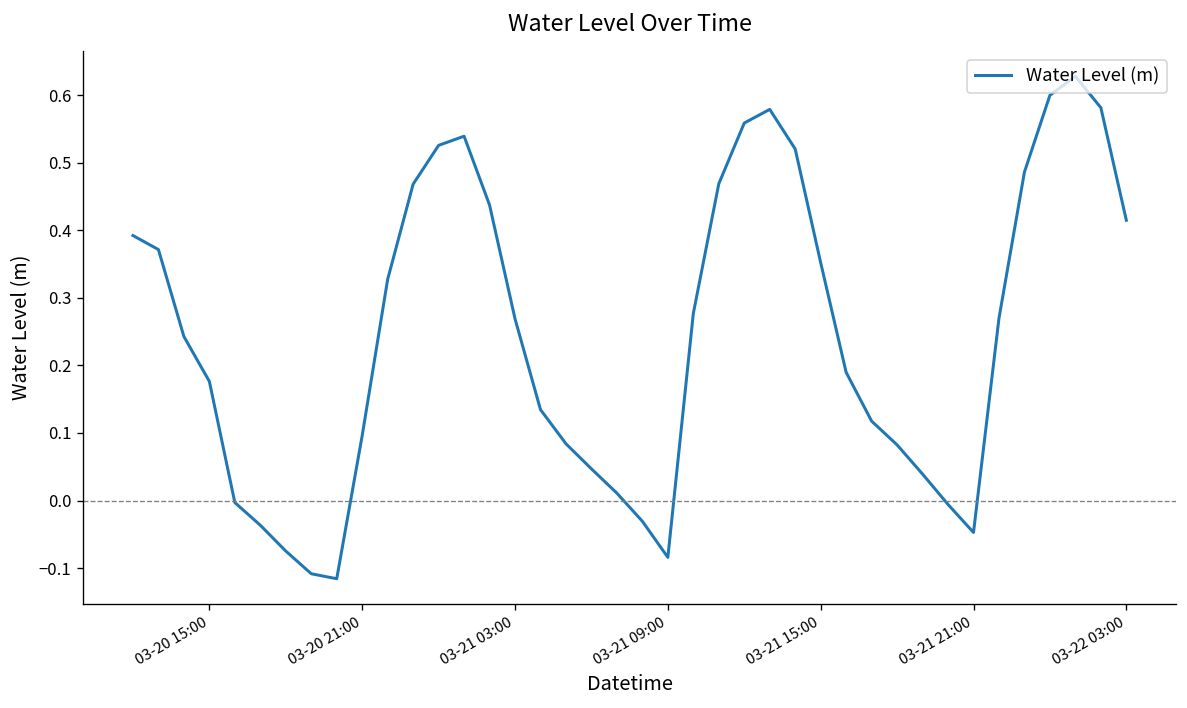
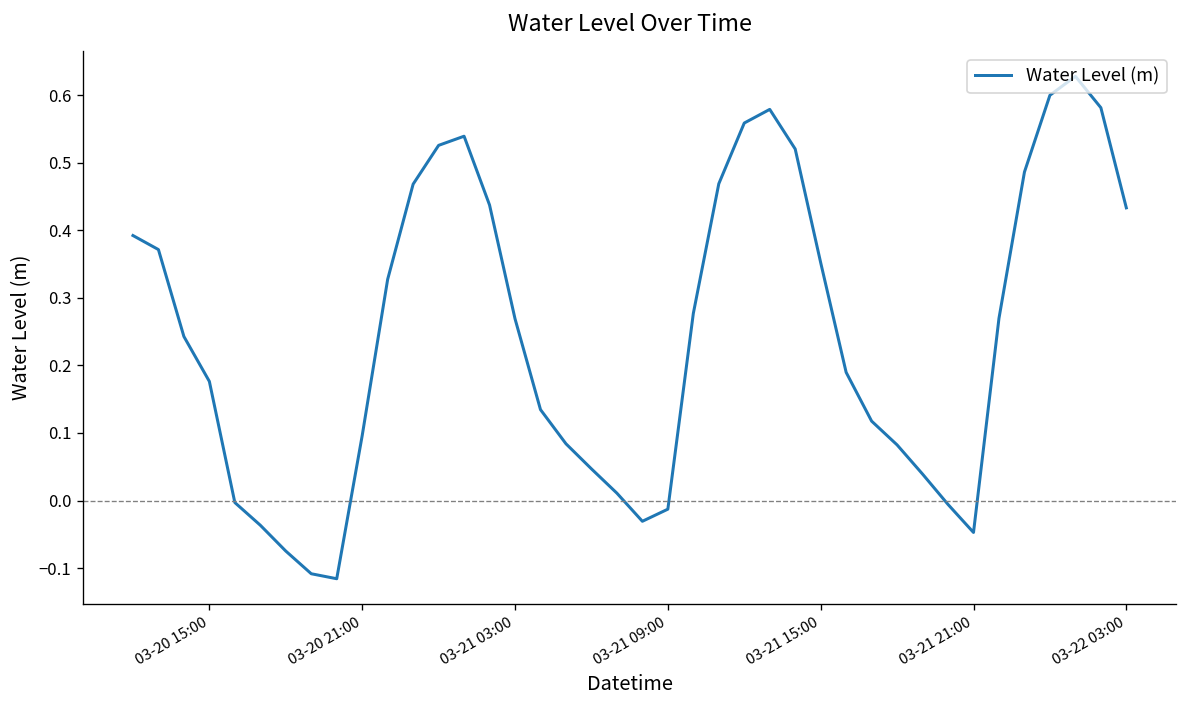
  {
    "03-20 15:00": 0.18,
    "03-20 21:00": 0.10,
    "03-21 03:00": 0.27,
-   "03-21 09:00": -0.08,
+   "03-21 09:00": -0.01,
    "03-21 15:00": 0.35,
    "03-21 21:00": -0.05,
-   "03-22 03:00": 0.41
+   "03-22 03:00": 0.43
  }
